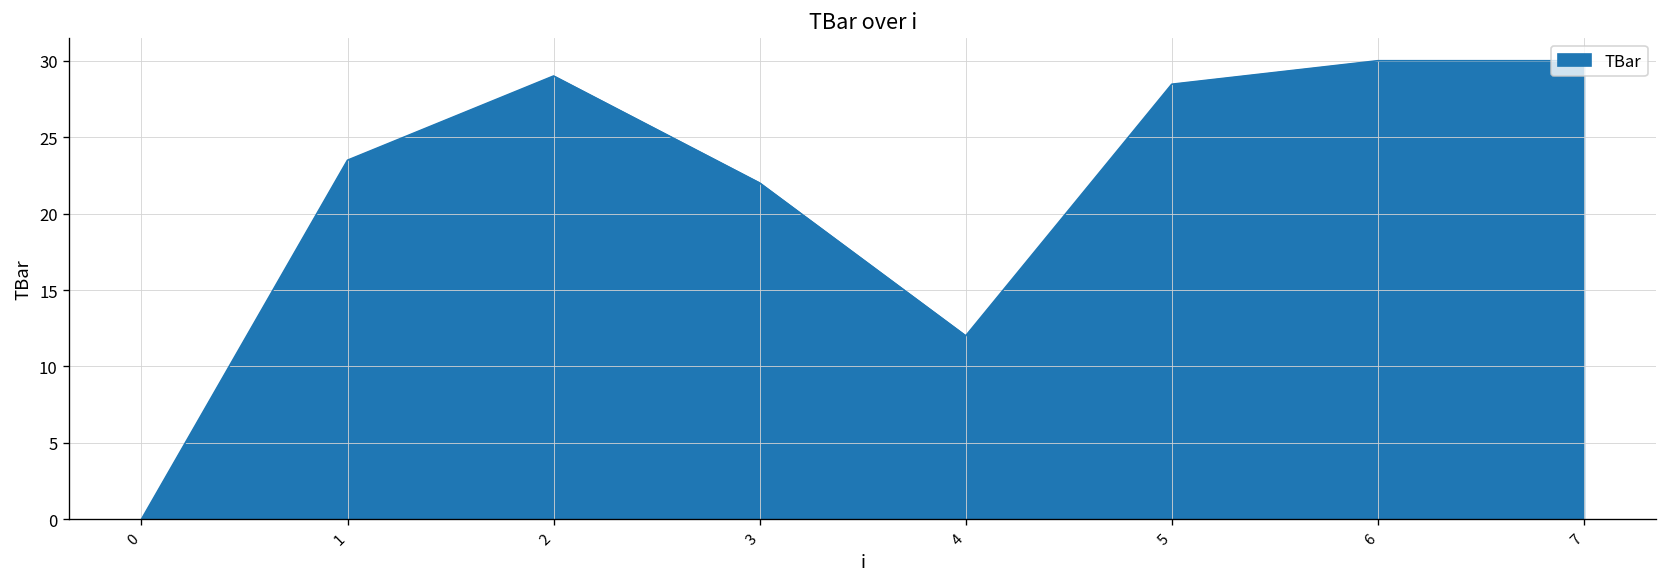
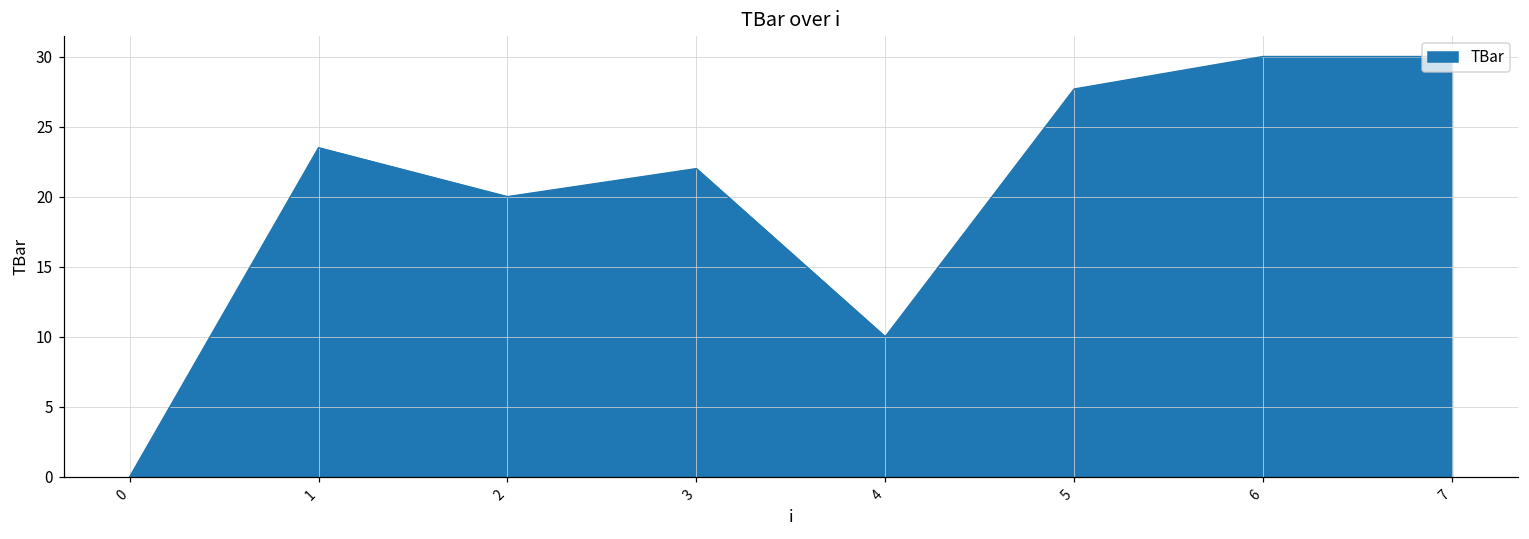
  {
    "0": 0.0,
    "1": 23.5,
-   "2": 29,
+   "2": 20,
    "3": 22.0,
-   "4": 12,
-   "5": 28.5,
+   "4": 10,
+   "5": 27.7,
    "6": 30.0
  }
